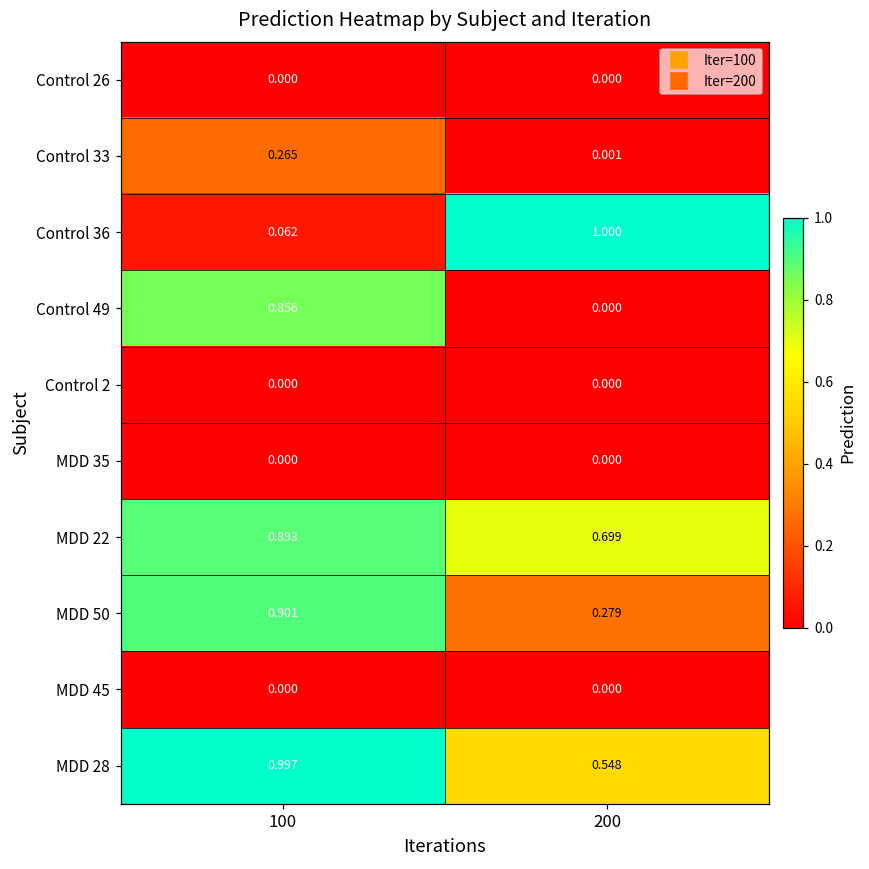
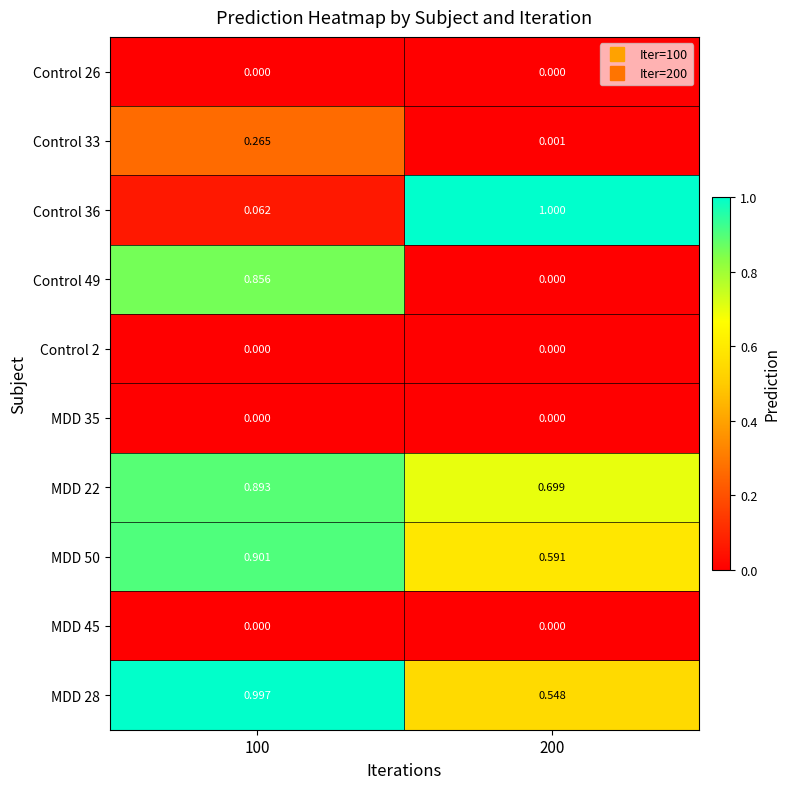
  {
    "Control 26": {
      "100": 0.000,
      "200": 0.000
    },
    "Control 33": {
      "100": 0.265,
      "200": 0.001
    },
    "Control 36": {
      "100": 0.062,
      "200": 1.000
    },
    "Control 49": {
      "100": 0.856,
      "200": 0.000
    },
    "Control 2": {
      "100": 0.000,
      "200": 0.000
    },
    "MDD 35": {
      "100": 0.000,
      "200": 0.000
    },
    "MDD 22": {
      "100": 0.893,
      "200": 0.699
    },
    "MDD 50": {
      "100": 0.901,
-     "200": 0.279
+     "200": 0.591
    },
    "MDD 45": {
      "100": 0.000,
      "200": 0.000
    },
    "MDD 28": {
      "100": 0.997,
      "200": 0.548
    }
  }
